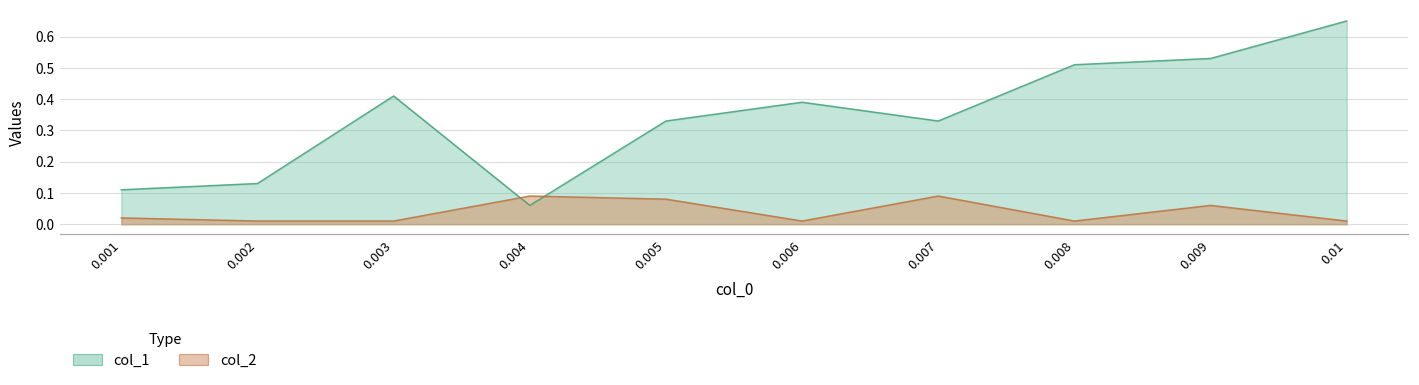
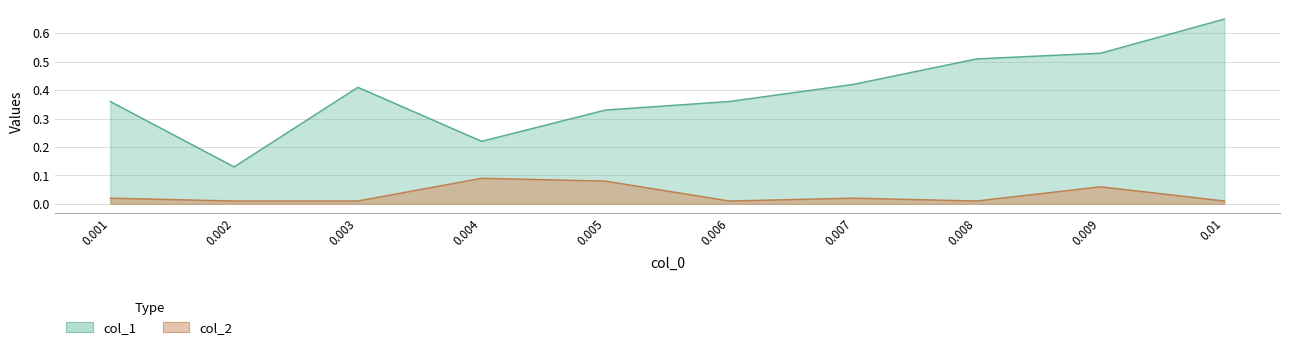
  {
    "col_1": {
-     "0.001": 0.11,
+     "0.001": 0.36,
      "0.002": 0.13,
      "0.003": 0.41,
-     "0.004": 0.06,
+     "0.004": 0.22,
      "0.005": 0.33,
-     "0.006": 0.39,
-     "0.007": 0.33,
+     "0.006": 0.36,
+     "0.007": 0.42,
      "0.008": 0.51,
      "0.009": 0.53,
      "0.01": 0.65
    },
    "col_2": {
      "0.001": 0.02,
      "0.002": 0.01,
      "0.003": 0.01,
      "0.004": 0.09,
      "0.005": 0.08,
      "0.006": 0.01,
-     "0.007": 0.09,
+     "0.007": 0.02,
      "0.008": 0.01,
      "0.009": 0.06,
      "0.01": 0.01
    }
  }
